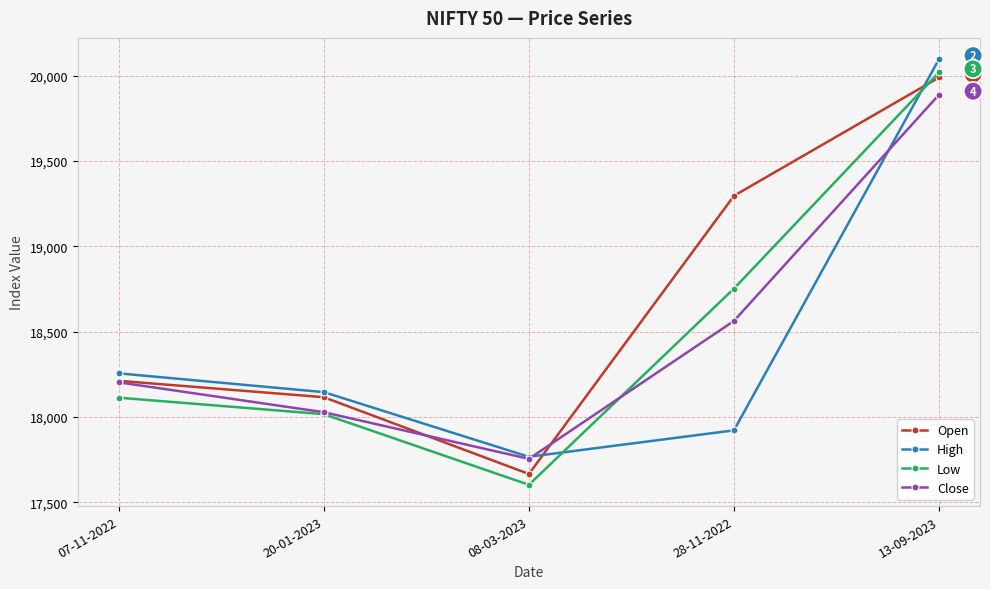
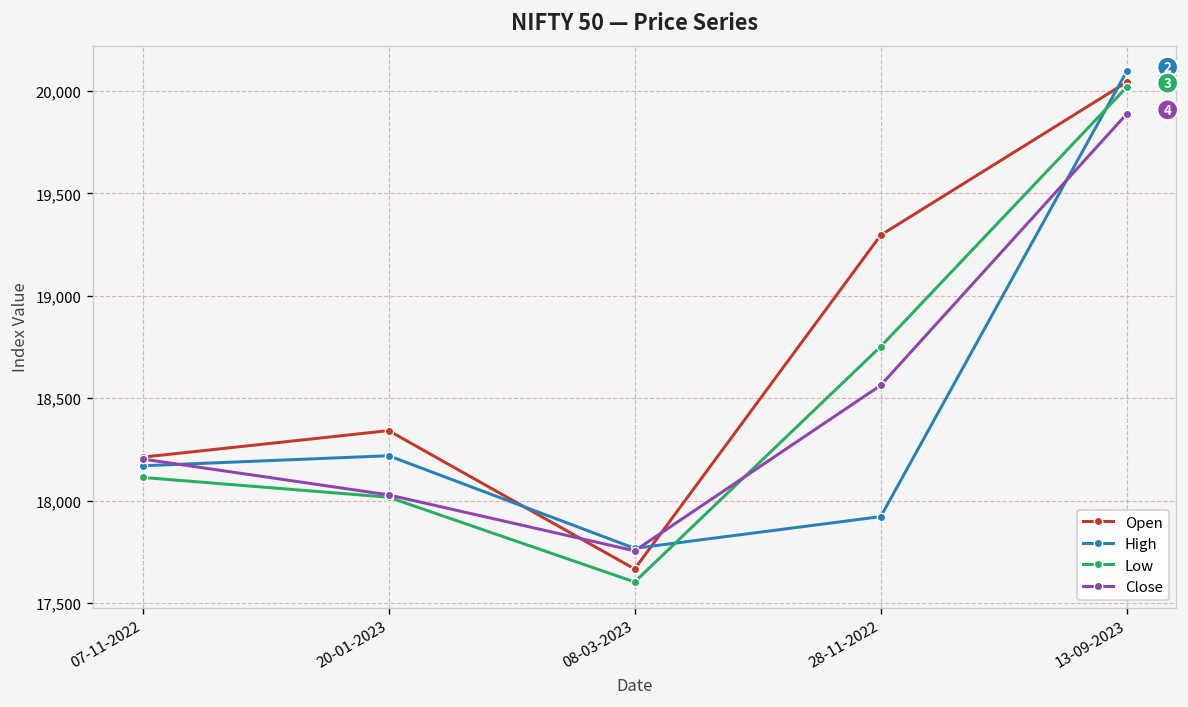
  {
    "Open": {
-     "20-01-2023": "18,120",
+     "20-01-2023": "18,340",
      "08-03-2023": "17,670",
      "28-11-2022": "19,300",
-     "13-09-2023": "19,990"
+     "13-09-2023": "20,040"
    },
    "High": {
-     "07-11-2022": "18,260",
-     "20-01-2023": "18,150",
+     "07-11-2022": "18,170",
+     "20-01-2023": "18,220",
      "28-11-2022": "17,920",
      "13-09-2023": "20,100"
    },
    "Low": {
      "07-11-2022": "18,110",
      "08-03-2023": "17,600",
      "28-11-2022": "18,750",
      "13-09-2023": "20,020"
    },
    "Close": {
      "28-11-2022": "18,560",
      "13-09-2023": "19,890"
    }
  }
